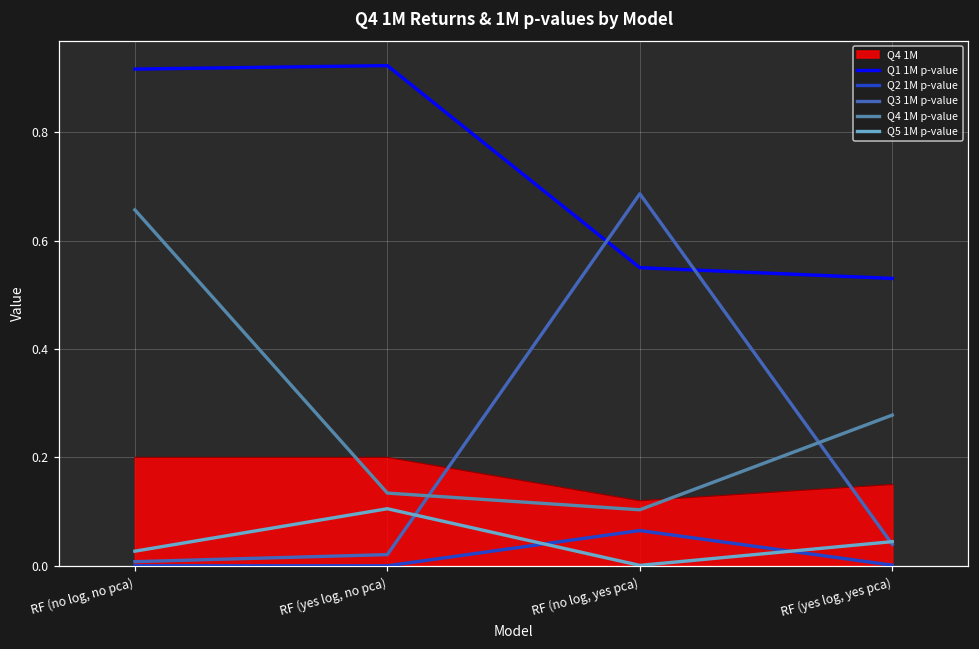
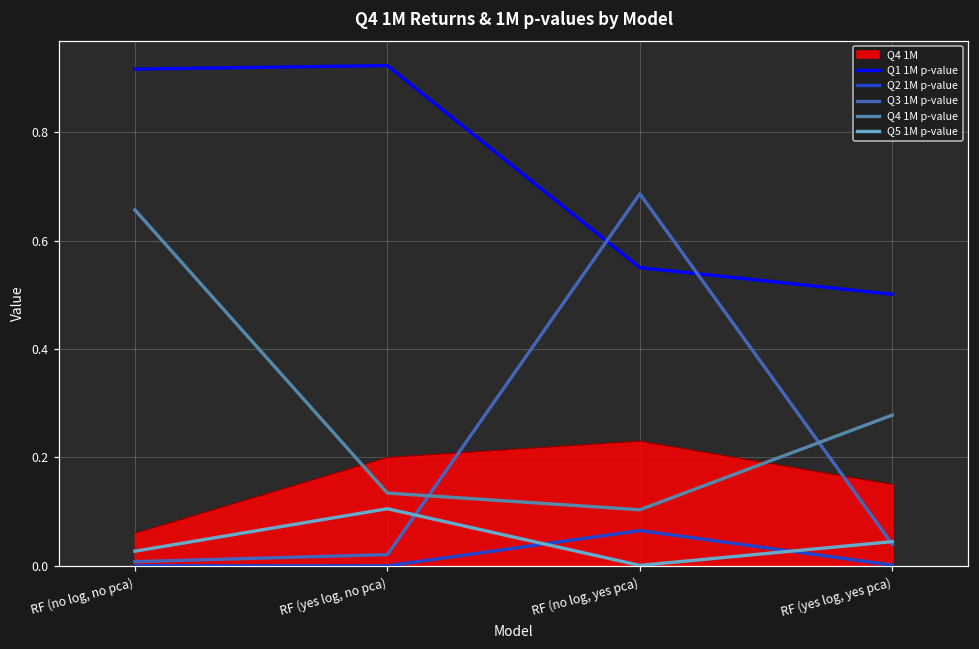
  {
    "Q4 1M": {
-     "RF (no log, no pca)": 0.20,
+     "RF (no log, no pca)": 0.06,
      "RF (yes log, no pca)": 0.20,
-     "RF (no log, yes pca)": 0.12,
+     "RF (no log, yes pca)": 0.23,
      "RF (yes log, yes pca)": 0.15
    },
    "Q1 1M p-value": {
      "RF (no log, no pca)": 0.92,
      "RF (yes log, no pca)": 0.92,
      "RF (no log, yes pca)": 0.55,
-     "RF (yes log, yes pca)": 0.53
+     "RF (yes log, yes pca)": 0.50
    }
  }
